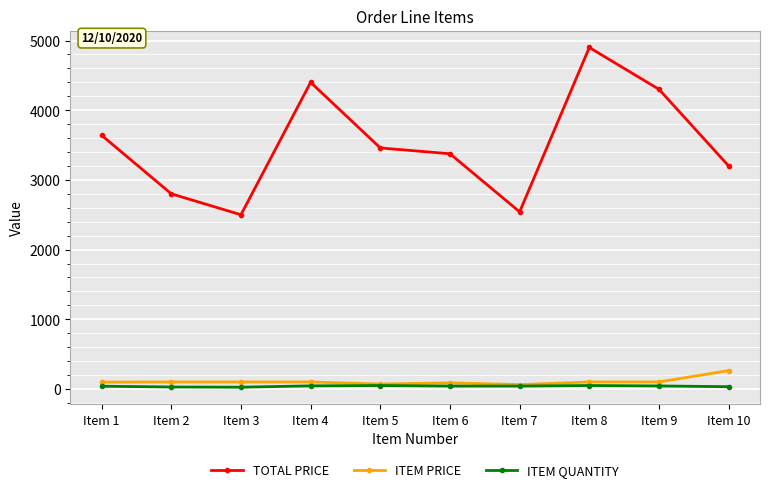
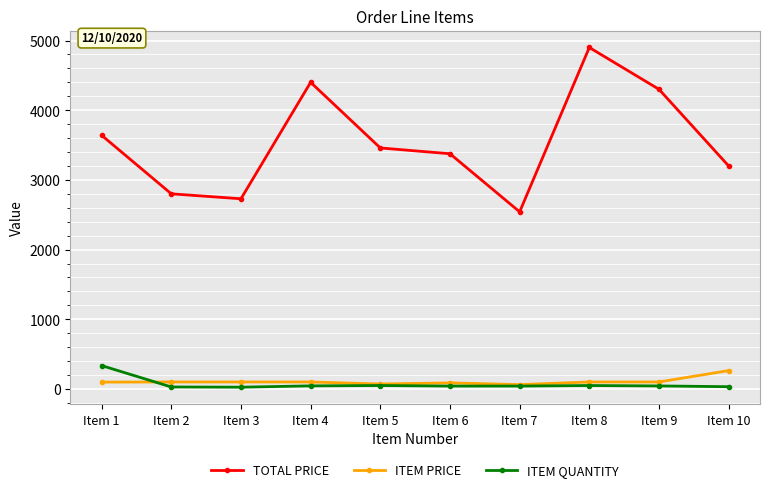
  {
    "TOTAL PRICE": {
      "Item 1": 3600,
      "Item 2": 2800,
-     "Item 3": 2500,
+     "Item 3": 2700,
      "Item 4": 4400,
      "Item 5": 3500,
      "Item 6": 3400,
      "Item 7": 2500,
      "Item 8": 4900,
      "Item 9": 4300,
      "Item 10": 3200
    },
    "ITEM PRICE": {
      "Item 1": 100,
      "Item 2": 100,
      "Item 3": 100,
      "Item 4": 100,
      "Item 6": 100,
      "Item 8": 100,
      "Item 9": 100,
      "Item 10": 300
    },
    "ITEM QUANTITY": {
-     "Item 1": 0,
+     "Item 1": 300,
      "Item 2": 0,
      "Item 3": 0,
      "Item 4": 0,
      "Item 6": 0,
      "Item 8": 0,
      "Item 9": 0,
      "Item 10": 0
    }
  }
